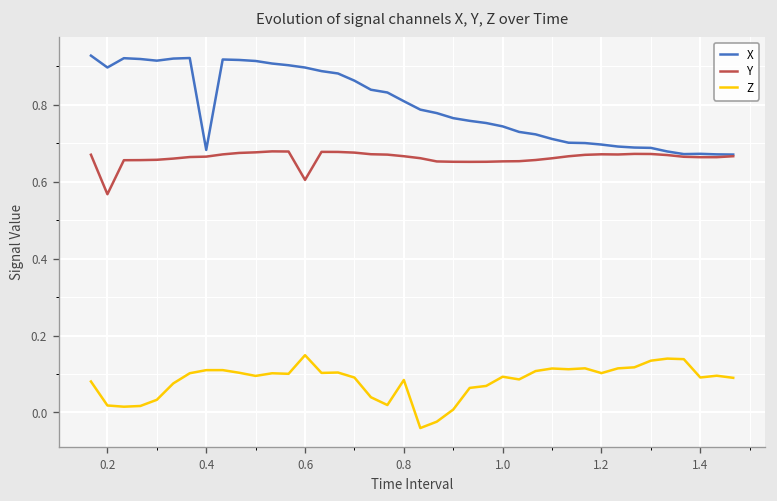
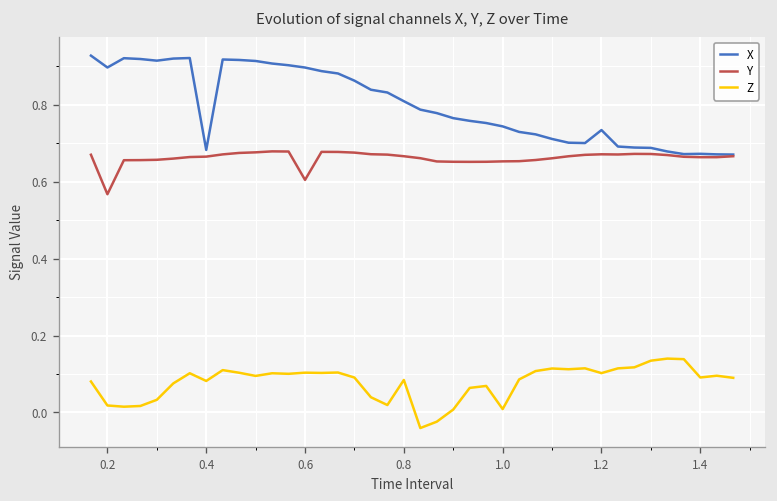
  {
    "X": {
      "0.2": 0.90,
      "0.4": 0.68,
      "0.6": 0.90,
      "0.8": 0.81,
      "1.0": 0.74,
-     "1.2": 0.70,
+     "1.2": 0.73,
      "1.4": 0.67
    },
    "Y": {
      "0.2": 0.57,
      "0.4": 0.67,
      "0.6": 0.60,
      "0.8": 0.67,
      "1.0": 0.65,
      "1.2": 0.67,
      "1.4": 0.66
    },
    "Z": {
      "0.2": 0.02,
-     "0.4": 0.11,
-     "0.6": 0.15,
+     "0.4": 0.08,
+     "0.6": 0.10,
      "0.8": 0.08,
-     "1.0": 0.09,
+     "1.0": 0.01,
      "1.2": 0.10,
      "1.4": 0.09
    }
  }
